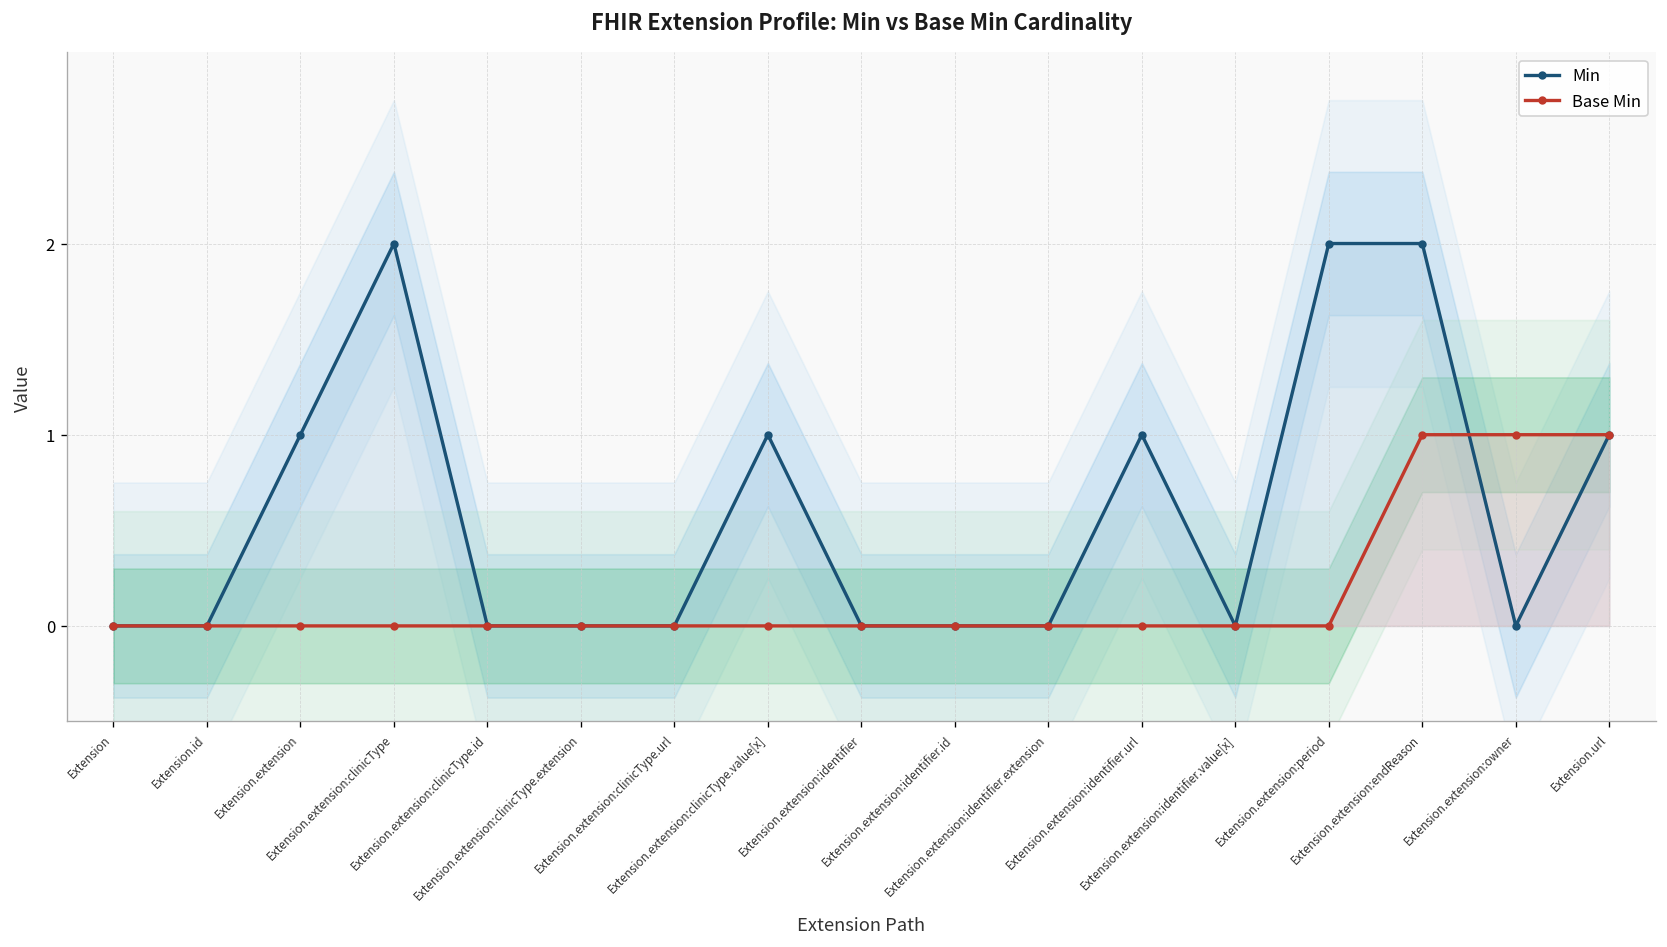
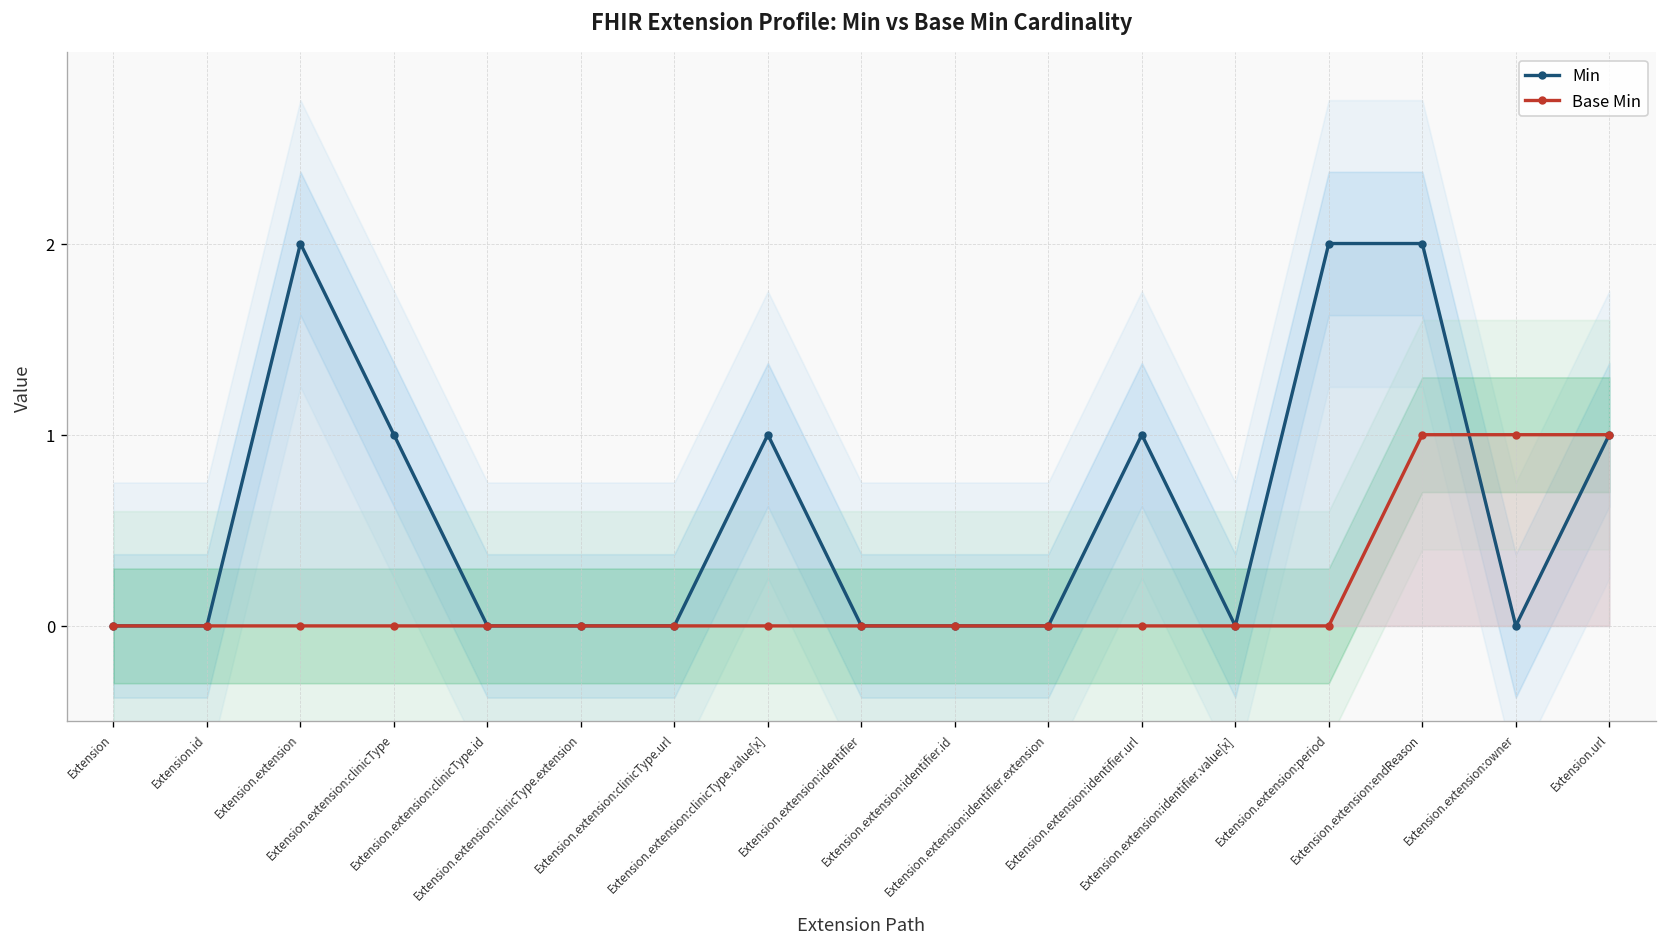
  {
    "Min": {
-     "Extension.extension": 1,
-     "Extension.extension:clinicType": 2,
+     "Extension.extension": 2,
+     "Extension.extension:clinicType": 1,
      "Extension.extension:clinicType.value[x]": 1,
      "Extension.extension:identifier.url": 1,
      "Extension.extension:period": 2,
      "Extension.extension:endReason": 2,
      "Extension.extension:owner": 0
    },
    "Base Min": {
      "Extension.extension": 0,
      "Extension.extension:clinicType": 0,
      "Extension.extension:clinicType.value[x]": 0,
      "Extension.extension:identifier.url": 0,
      "Extension.extension:period": 0,
      "Extension.extension:endReason": 1,
      "Extension.extension:owner": 1
    }
  }
